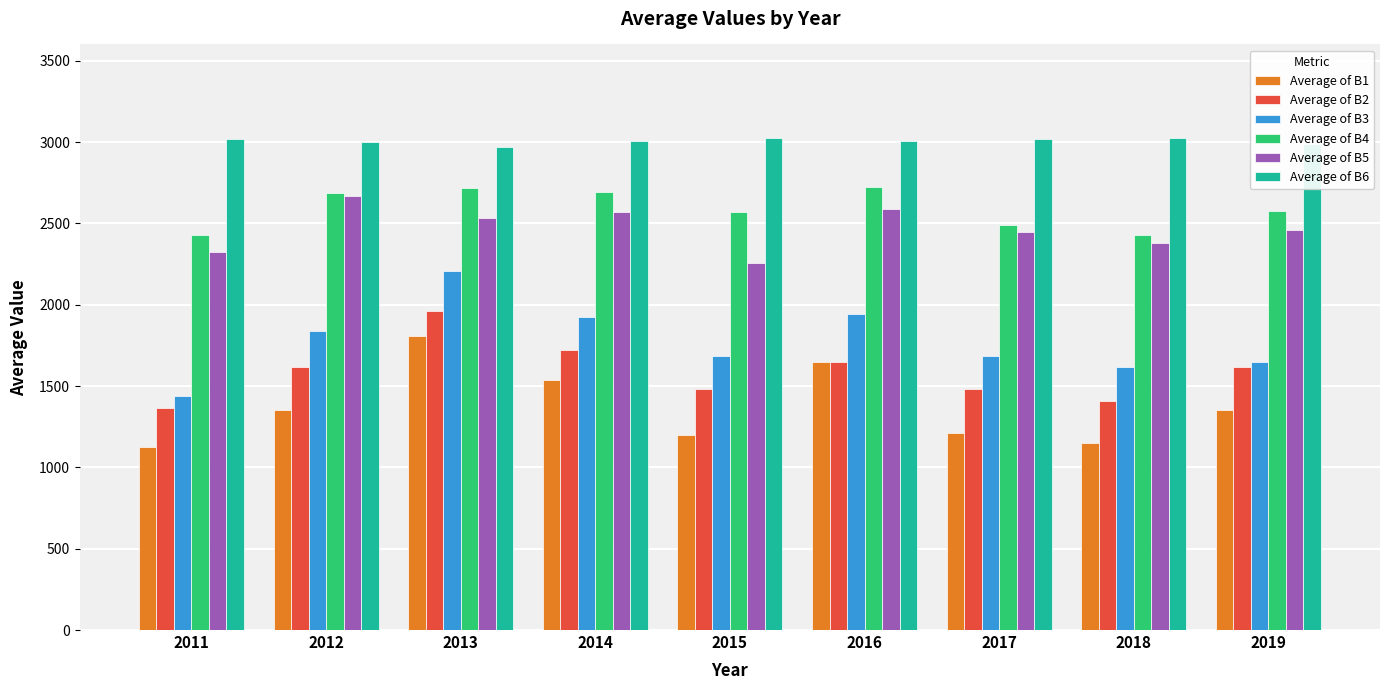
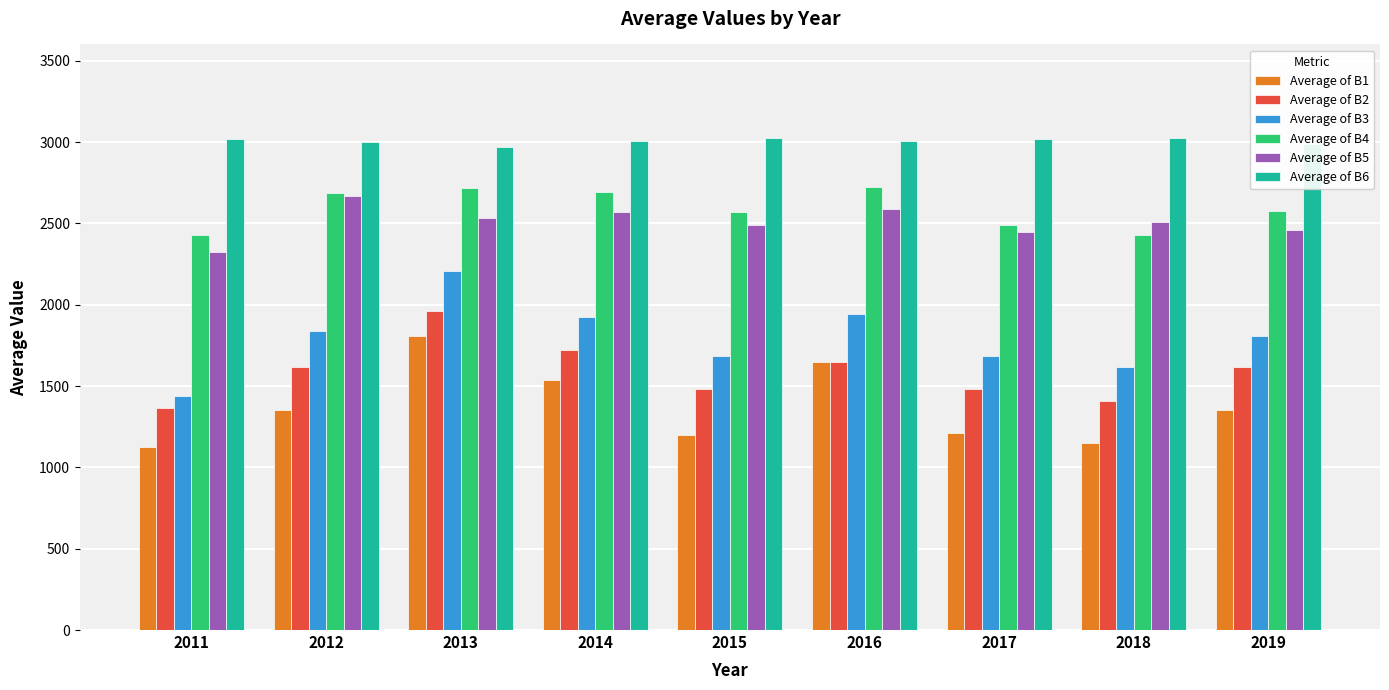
  {
    "Average of B3": {
      "2011": 1440,
      "2012": 1840,
      "2013": 2210,
      "2014": 1920,
      "2015": 1690,
      "2016": 1950,
      "2017": 1680,
      "2018": 1620,
-     "2019": 1650
+     "2019": 1810
    },
    "Average of B5": {
      "2011": 2320,
      "2012": 2670,
      "2013": 2530,
      "2014": 2570,
-     "2015": 2260,
+     "2015": 2490,
      "2016": 2590,
      "2017": 2450,
-     "2018": 2380,
+     "2018": 2510,
      "2019": 2460
    }
  }
